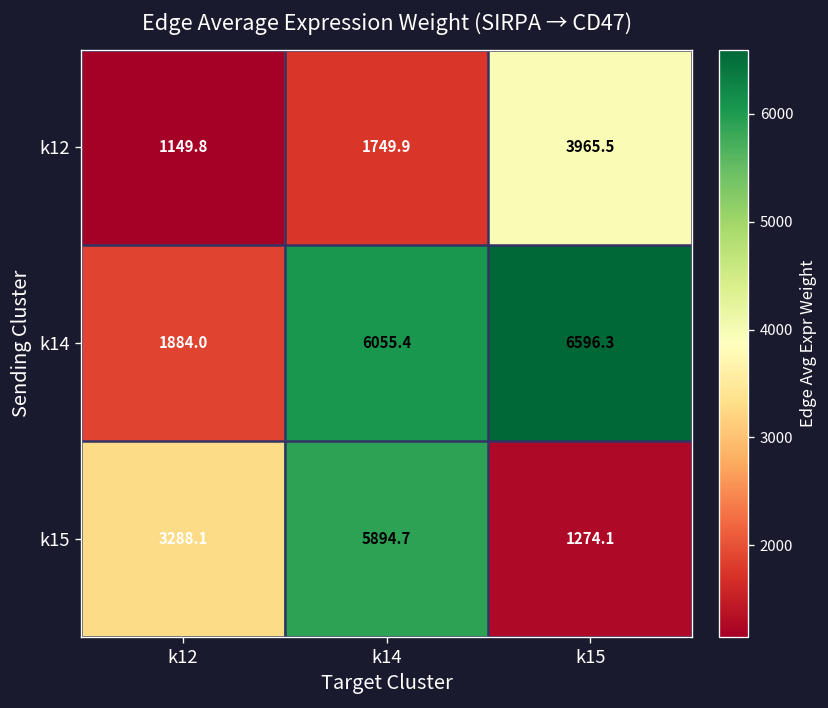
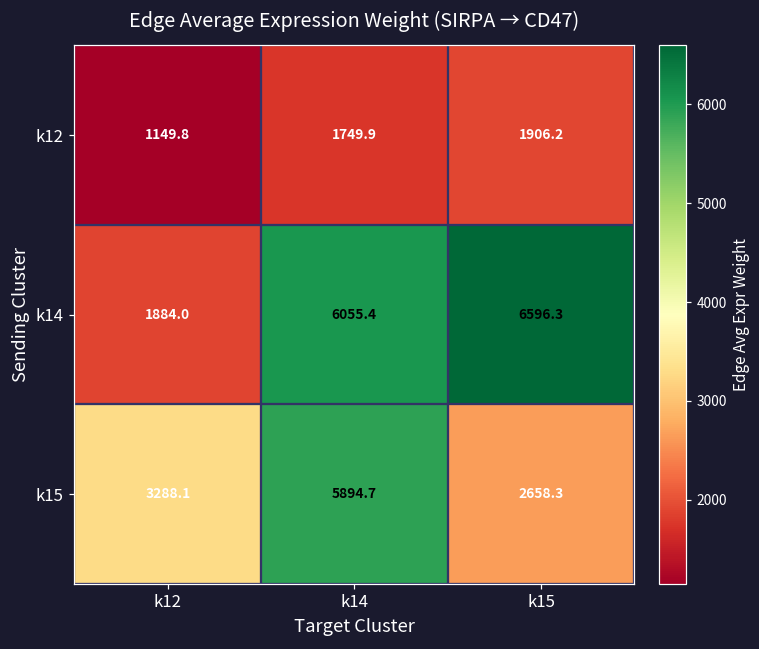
  {
    "k12": {
      "k12": 1149.8,
      "k14": 1749.9,
-     "k15": 3965.5
+     "k15": 1906.2
    },
    "k14": {
      "k12": 1884.0,
      "k14": 6055.4,
      "k15": 6596.3
    },
    "k15": {
      "k12": 3288.1,
      "k14": 5894.7,
-     "k15": 1274.1
+     "k15": 2658.3
    }
  }
